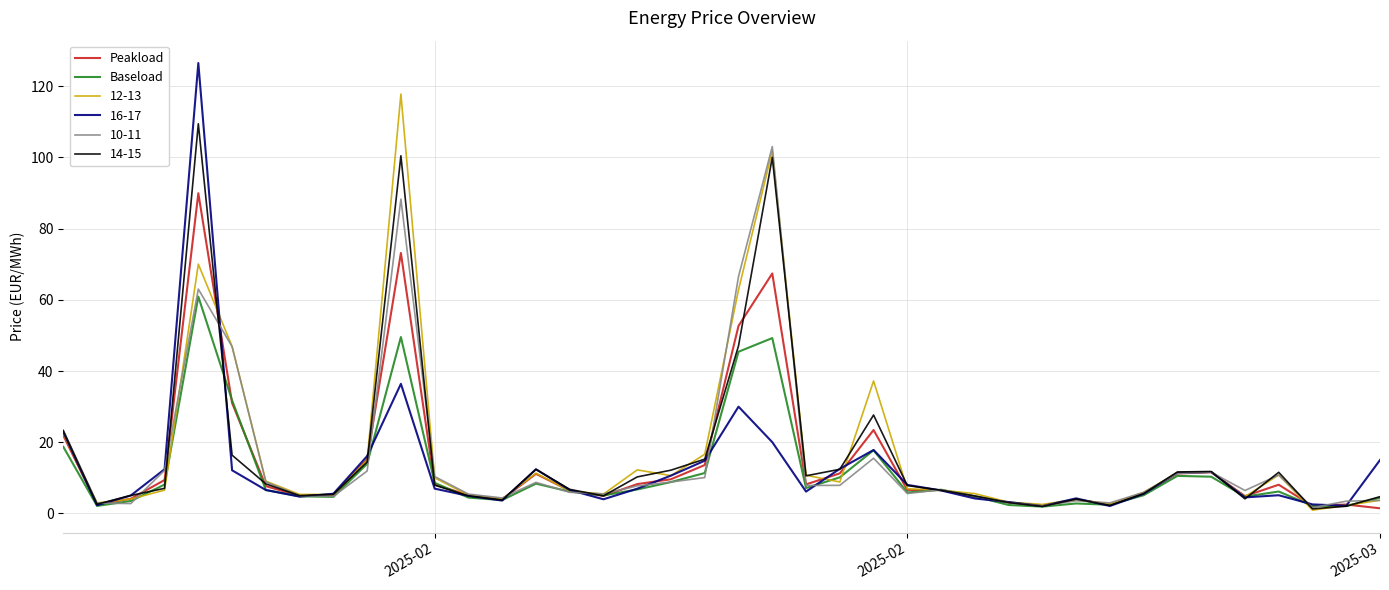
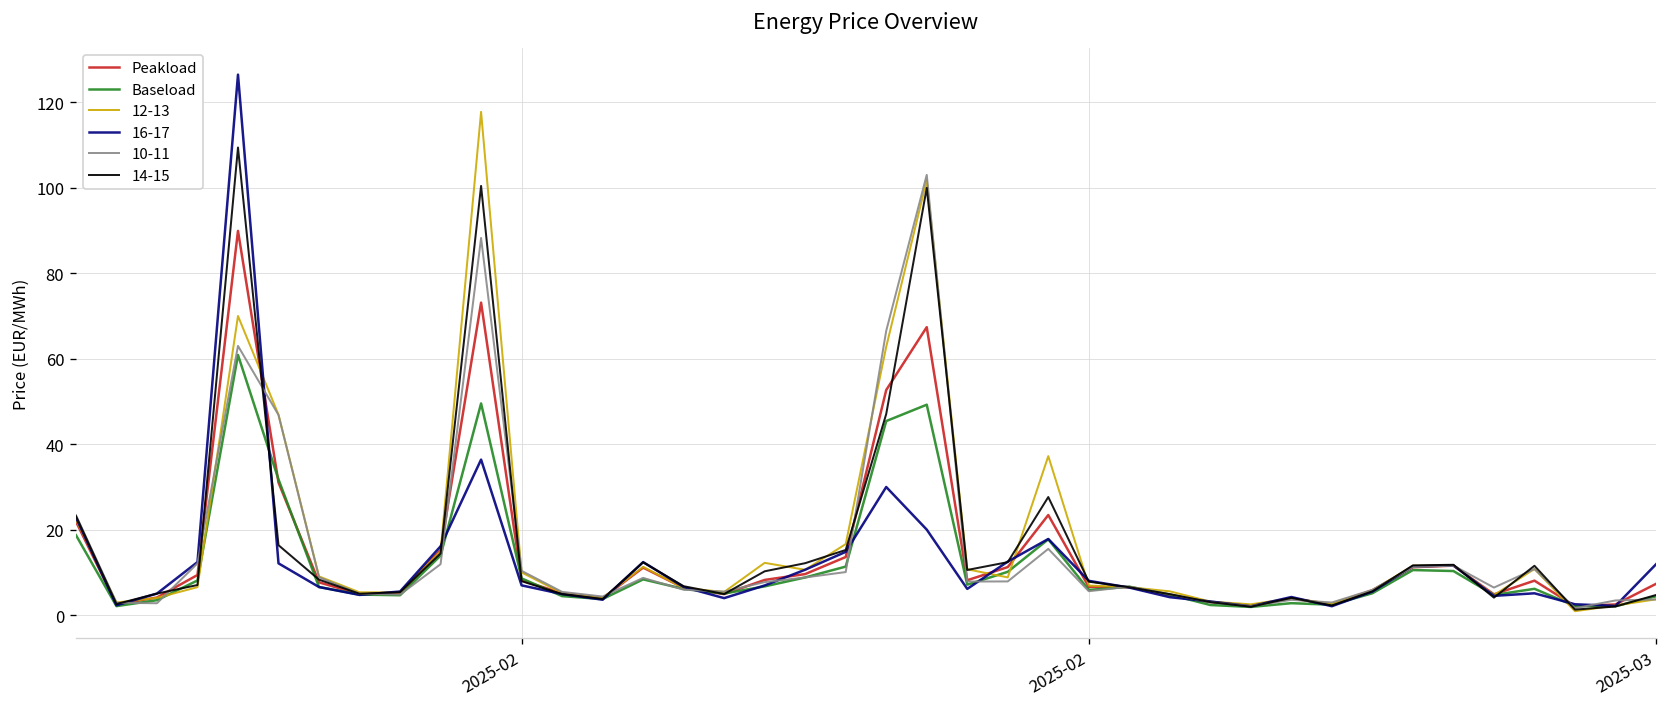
  {
    "Peakload": {
-     "2025-03": 1
+     "2025-03": 7
    },
    "16-17": {
-     "2025-03": 15
+     "2025-03": 12
    }
  }
